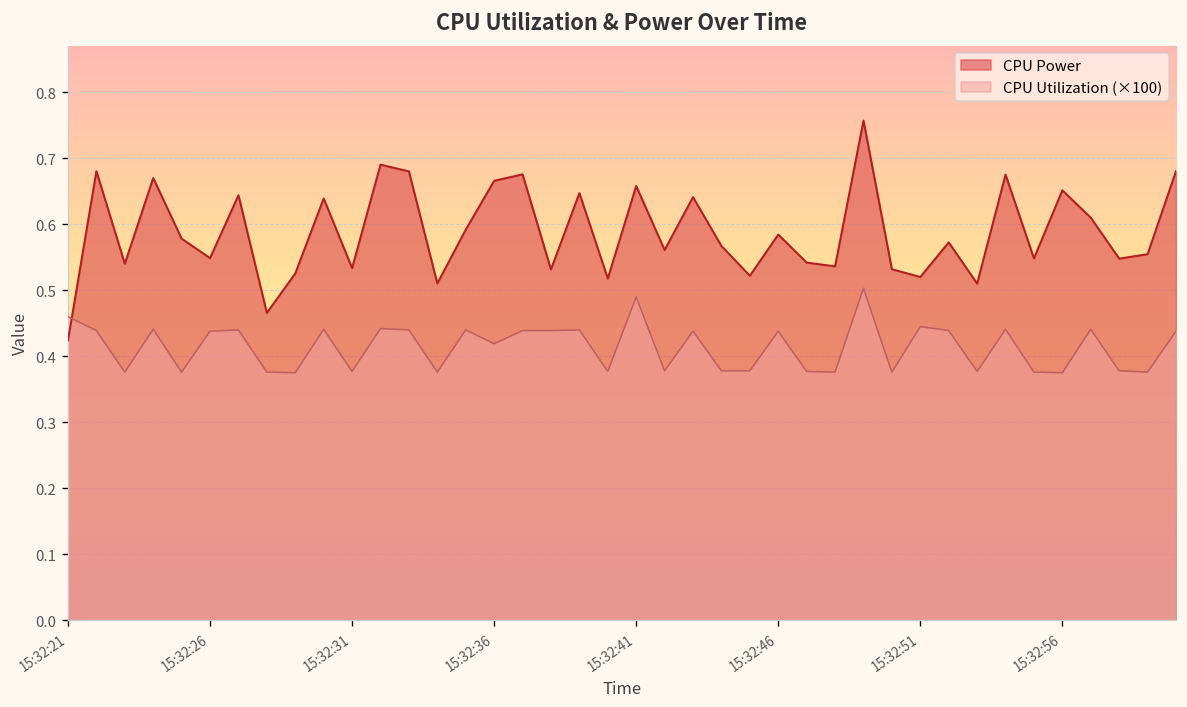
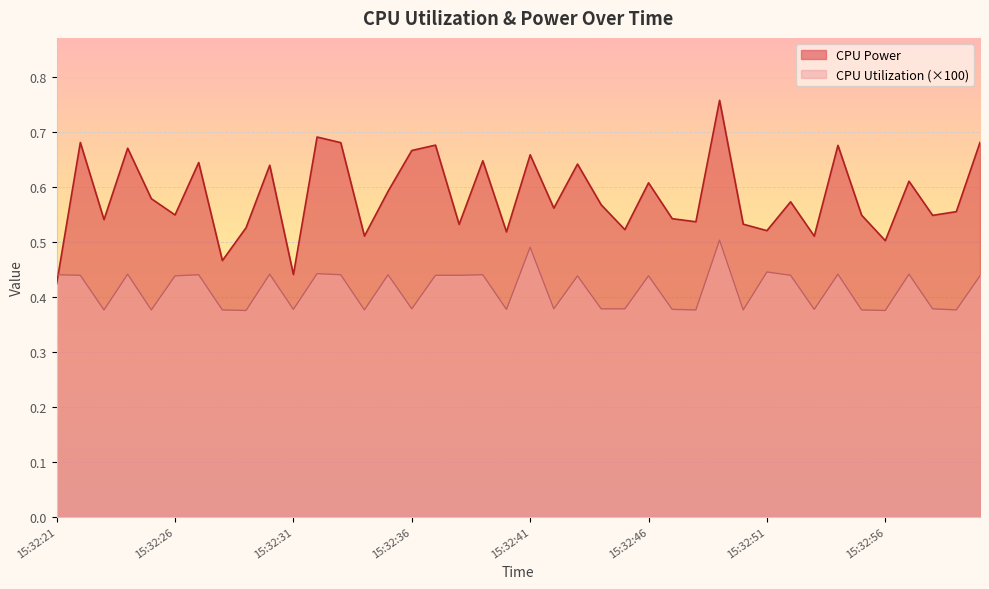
  {
    "CPU Power": {
      "15:32:21": 0.42,
      "15:32:26": 0.55,
-     "15:32:31": 0.53,
+     "15:32:31": 0.44,
      "15:32:36": 0.67,
      "15:32:41": 0.66,
-     "15:32:46": 0.58,
+     "15:32:46": 0.61,
      "15:32:51": 0.52,
-     "15:32:56": 0.65
+     "15:32:56": 0.50
    },
    "CPU Utilization (×100)": {
-     "15:32:21": 0.46,
+     "15:32:21": 0.44,
      "15:32:26": 0.44,
      "15:32:31": 0.38,
-     "15:32:36": 0.42,
+     "15:32:36": 0.38,
      "15:32:41": 0.49,
      "15:32:46": 0.44,
      "15:32:51": 0.45,
      "15:32:56": 0.38
    }
  }
